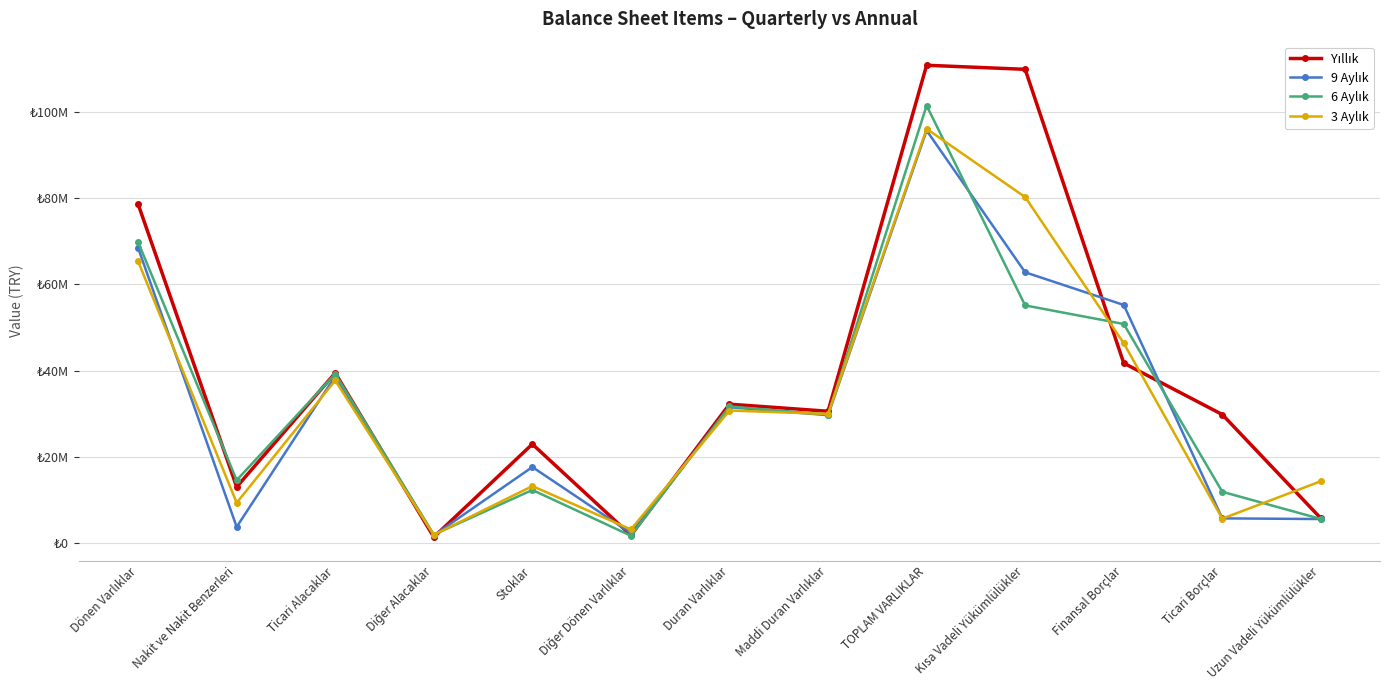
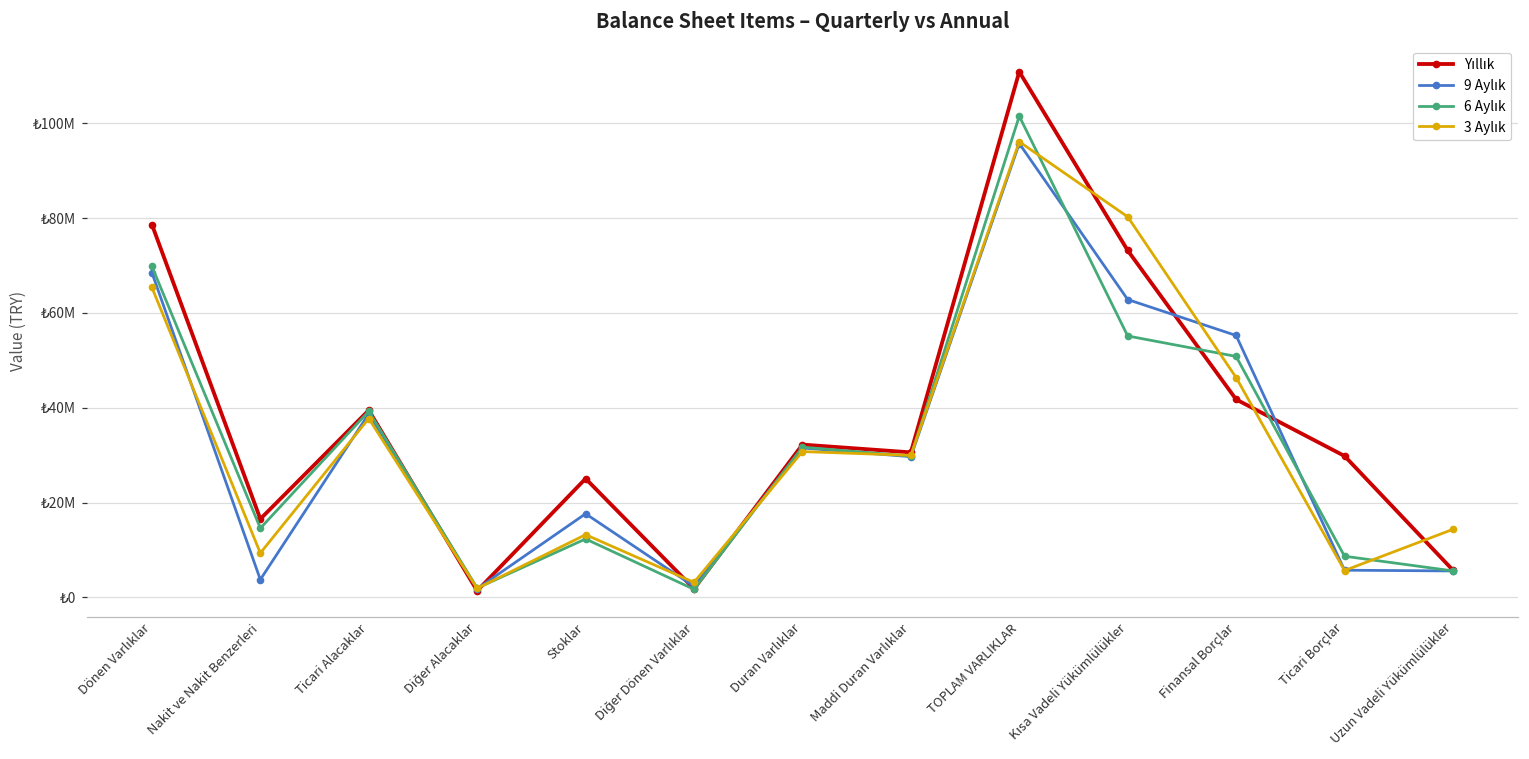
  {
    "Yıllık": {
      "Dönen Varlıklar": "₺79000000",
-     "Nakit ve Nakit Benzerleri": "₺13000000",
-     "Stoklar": "₺23000000",
+     "Nakit ve Nakit Benzerleri": "₺17000000",
+     "Stoklar": "₺25000000",
      "Maddi Duran Varlıklar": "₺31000000",
      "TOPLAM VARLIKLAR": "₺111000000",
-     "Kısa Vadeli Yükümlülükler": "₺110000000",
+     "Kısa Vadeli Yükümlülükler": "₺73000000",
      "Finansal Borçlar": "₺42000000",
      "Ticari Borçlar": "₺30000000"
    },
    "9 Aylık": {
      "Dönen Varlıklar": "₺68000000",
      "Nakit ve Nakit Benzerleri": "₺4000000",
      "Stoklar": "₺18000000",
      "Kısa Vadeli Yükümlülükler": "₺63000000",
      "Finansal Borçlar": "₺55000000"
    },
    "6 Aylık": {
      "Dönen Varlıklar": "₺70000000",
      "Nakit ve Nakit Benzerleri": "₺15000000",
      "Stoklar": "₺12000000",
      "TOPLAM VARLIKLAR": "₺102000000",
      "Kısa Vadeli Yükümlülükler": "₺55000000",
      "Finansal Borçlar": "₺51000000",
-     "Ticari Borçlar": "₺12000000"
+     "Ticari Borçlar": "₺9000000"
    },
    "3 Aylık": {
      "Dönen Varlıklar": "₺65000000",
      "Nakit ve Nakit Benzerleri": "₺9000000",
      "Ticari Alacaklar": "₺38000000",
      "Stoklar": "₺13000000",
      "Diğer Dönen Varlıklar": "₺3000000",
      "Duran Varlıklar": "₺31000000",
      "Kısa Vadeli Yükümlülükler": "₺80000000",
      "Finansal Borçlar": "₺46000000",
      "Uzun Vadeli Yükümlülükler": "₺14000000"
    }
  }
